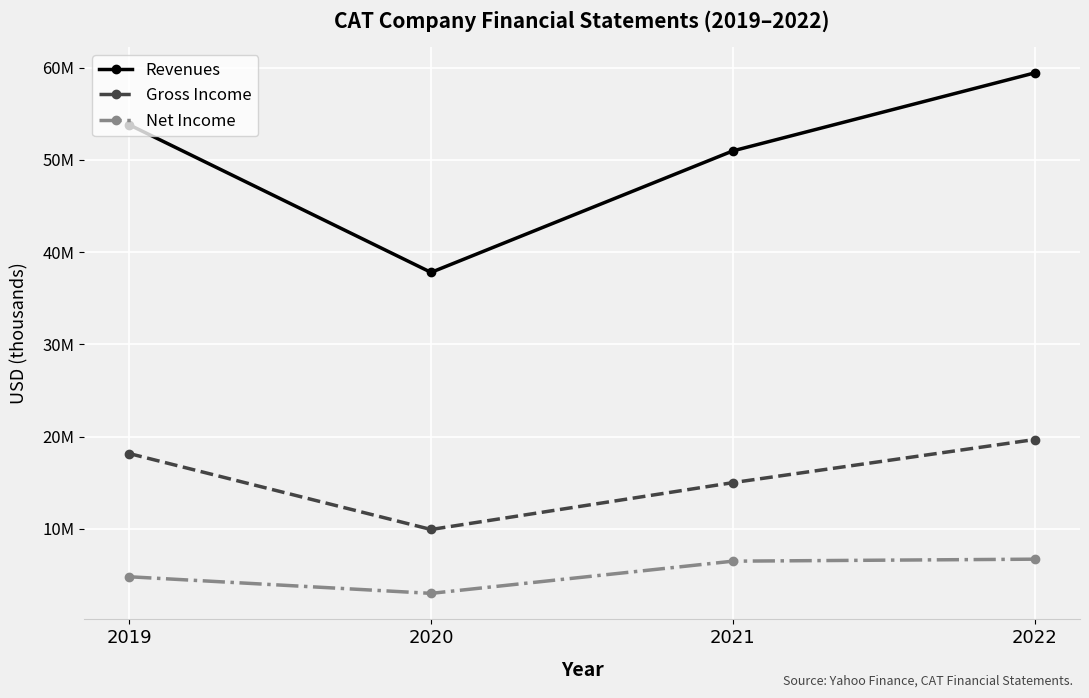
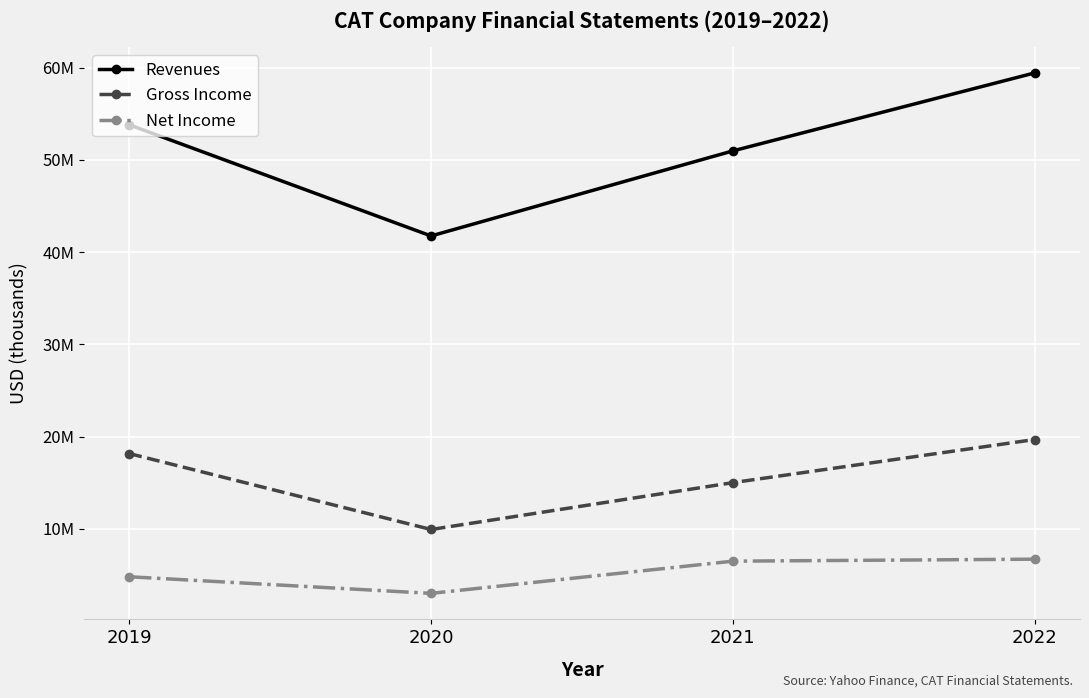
  {
    "Revenues": {
-     "2020": 38000000,
+     "2020": 42000000,
      "2021": 51000000,
      "2022": 59000000
    },
    "Gross Income": {
      "2019": 18000000,
      "2020": 10000000,
      "2021": 15000000,
      "2022": 20000000
    },
    "Net Income": {
      "2019": 5000000,
      "2020": 3000000,
      "2021": 6000000,
      "2022": 7000000
    }
  }
